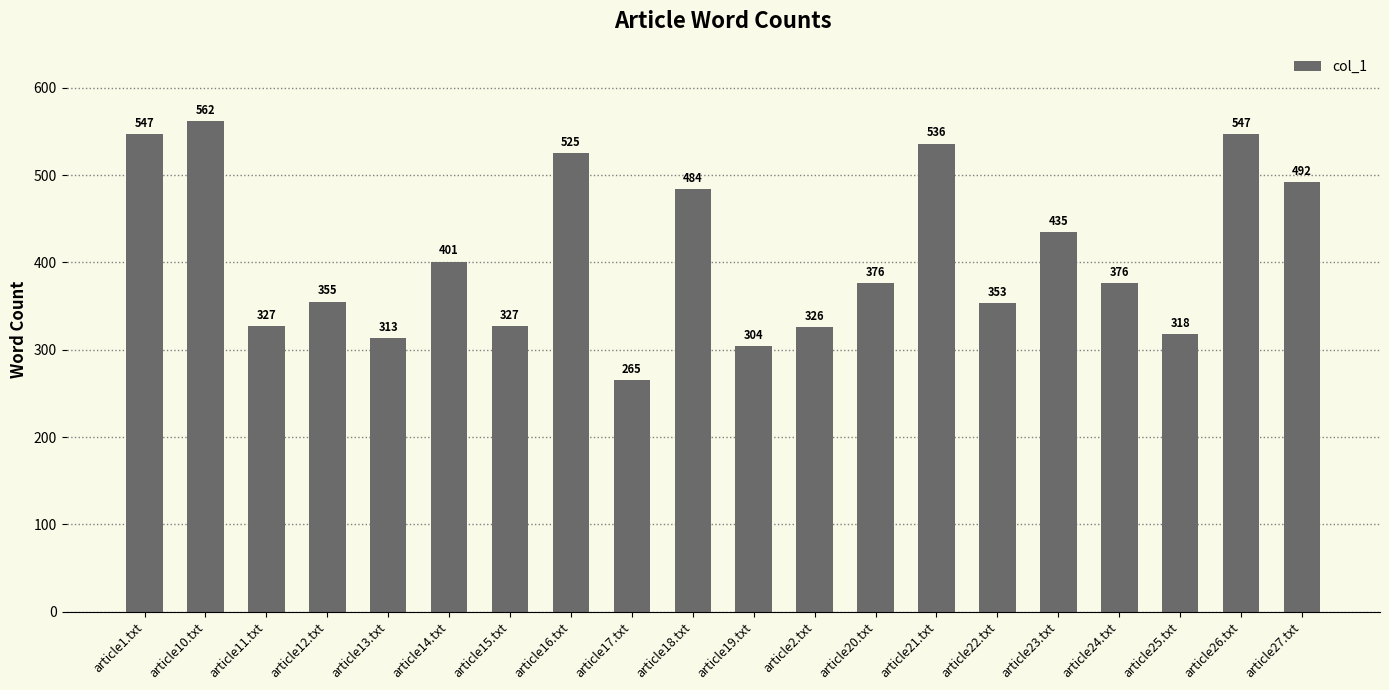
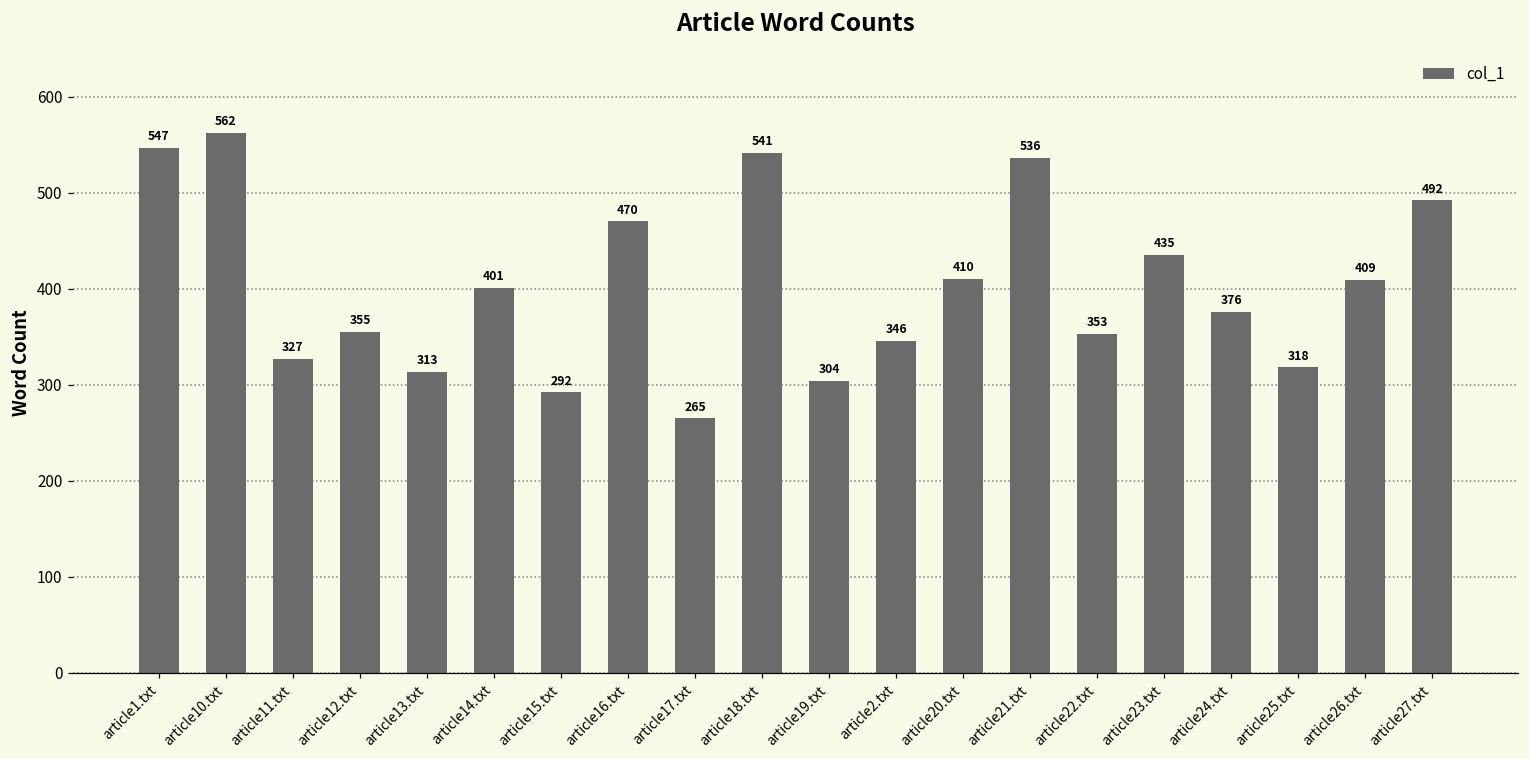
  {
    "article1.txt": 547,
    "article10.txt": 562,
    "article11.txt": 327,
    "article12.txt": 355,
    "article13.txt": 313,
    "article14.txt": 401,
-   "article15.txt": 327,
-   "article16.txt": 525,
+   "article15.txt": 292,
+   "article16.txt": 470,
    "article17.txt": 265,
-   "article18.txt": 484,
+   "article18.txt": 541,
    "article19.txt": 304,
-   "article2.txt": 326,
-   "article20.txt": 376,
+   "article2.txt": 346,
+   "article20.txt": 410,
    "article21.txt": 536,
    "article22.txt": 353,
    "article23.txt": 435,
    "article24.txt": 376,
    "article25.txt": 318,
-   "article26.txt": 547,
+   "article26.txt": 409,
    "article27.txt": 492
  }
